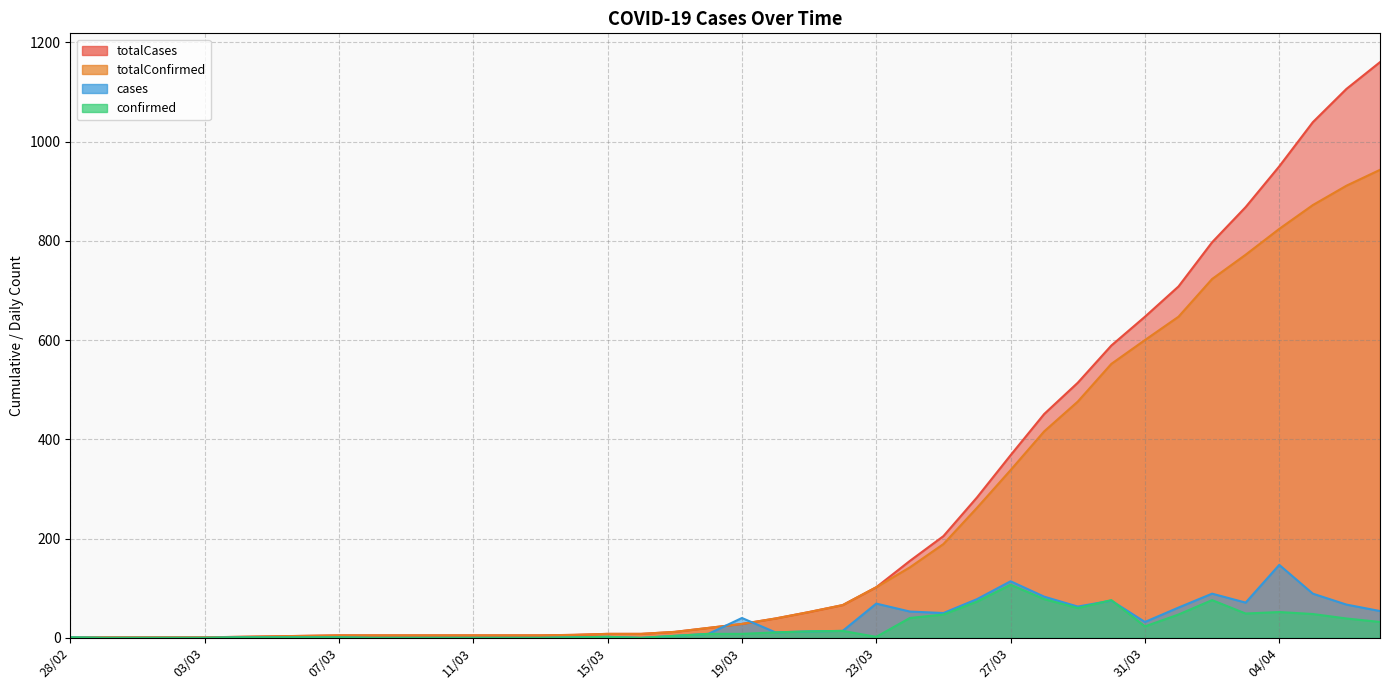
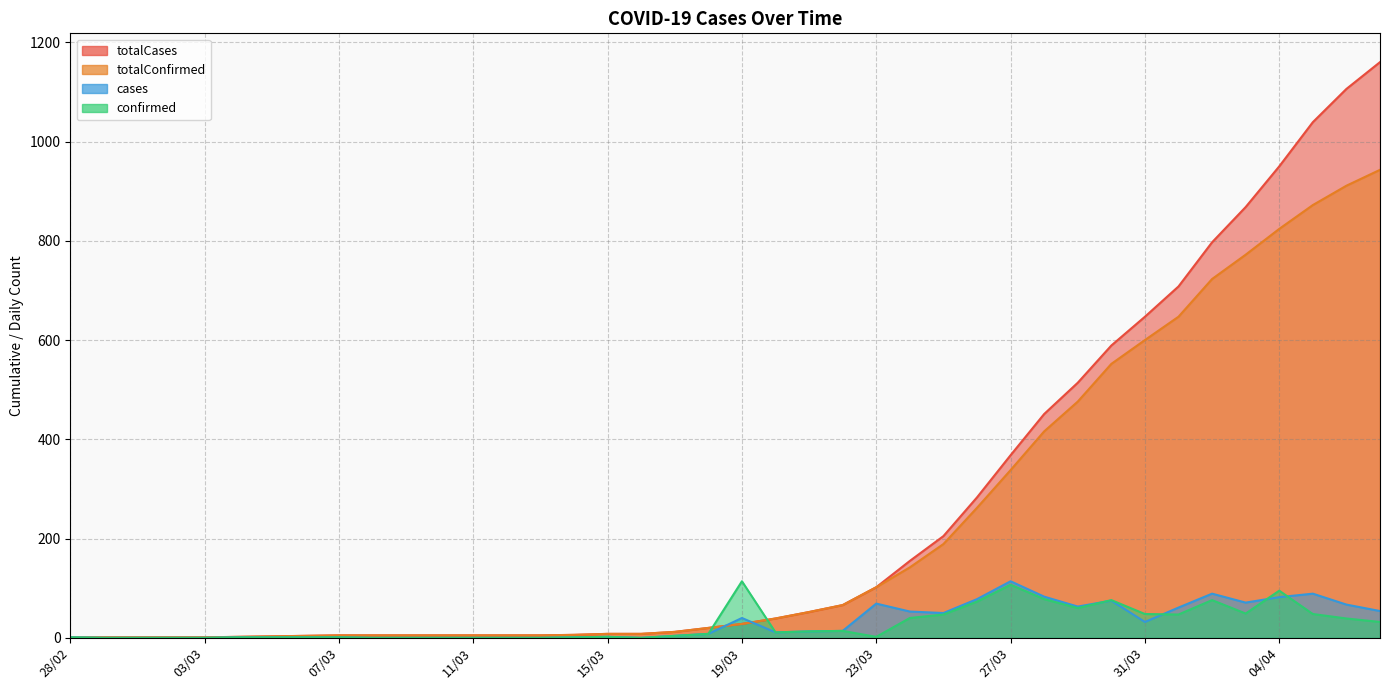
  {
    "cases": {
      "19/03": 40,
      "23/03": 70,
      "27/03": 110,
      "31/03": 30,
-     "04/04": 150
+     "04/04": 80
    },
    "confirmed": {
-     "19/03": 10,
+     "19/03": 110,
      "23/03": 0,
      "27/03": 110,
-     "31/03": 20,
-     "04/04": 50
+     "31/03": 50,
+     "04/04": 100
    }
  }
